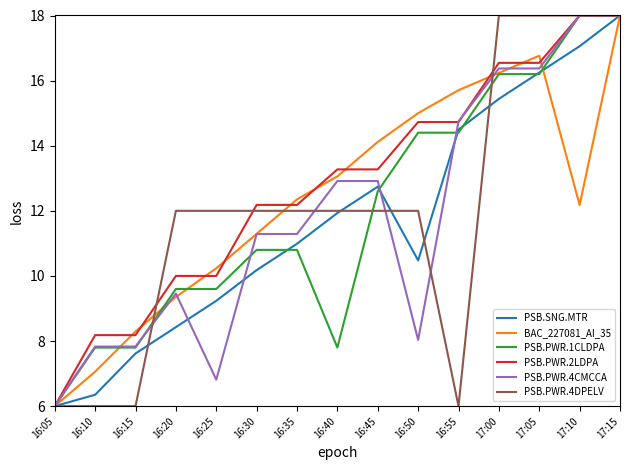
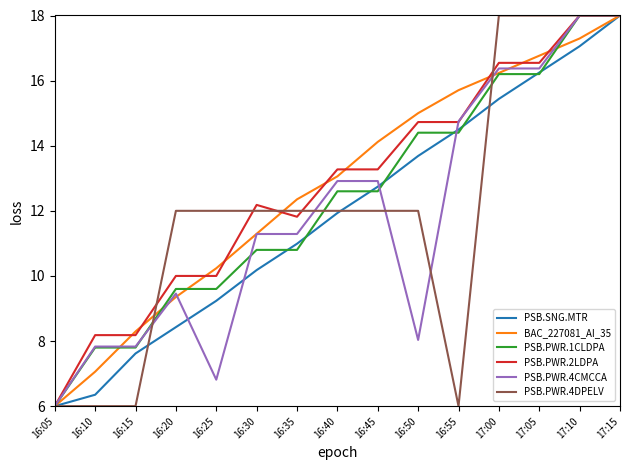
  {
    "PSB.SNG.MTR": {
      "16:10": 6.4,
      "16:15": 7.6,
      "16:20": 8.4,
      "16:25": 9.2,
      "16:30": 10.2,
      "16:35": 11.0,
      "16:45": 12.7,
-     "16:50": 10.5,
+     "16:50": 13.7,
      "16:55": 14.5,
      "17:00": 15.4,
      "17:10": 17.1
    },
    "BAC_227081_AI_35": {
      "16:10": 7.1,
      "16:15": 8.3,
      "16:20": 9.4,
      "16:25": 10.2,
      "16:35": 12.4,
      "16:40": 13.1,
      "16:45": 14.1,
      "16:50": 15.0,
      "16:55": 15.7,
      "17:05": 16.8,
-     "17:10": 12.2
+     "17:10": 17.3
    },
    "PSB.PWR.1CLDPA": {
      "16:20": 9.6,
      "16:25": 9.6,
      "16:30": 10.8,
      "16:35": 10.8,
-     "16:40": 7.8,
+     "16:40": 12.6,
      "16:45": 12.6,
      "16:50": 14.4,
      "16:55": 14.4
    },
    "PSB.PWR.2LDPA": {
      "16:10": 8.2,
      "16:15": 8.2,
      "16:20": 10.0,
      "16:25": 10.0,
      "16:30": 12.2,
-     "16:35": 12.2,
+     "16:35": 11.8,
      "16:40": 13.3,
      "16:45": 13.3,
      "16:50": 14.7,
      "17:00": 16.5,
      "17:05": 16.5
    },
    "PSB.PWR.4CMCCA": {
      "16:20": 9.5,
      "16:25": 6.8,
      "16:35": 11.3,
      "16:40": 12.9,
      "16:45": 12.9,
      "16:50": 8.0,
      "17:00": 16.4,
      "17:05": 16.4
    },
    "PSB.PWR.4DPELV": {
      "16:10": 6.0,
      "16:15": 6.0,
      "16:20": 12.0,
      "16:25": 12.0,
      "16:30": 12.0,
      "16:35": 12.0,
      "16:45": 12.0,
      "16:50": 12.0,
      "16:55": 6.0,
      "17:00": 18.0,
      "17:05": 18.0
    }
  }
